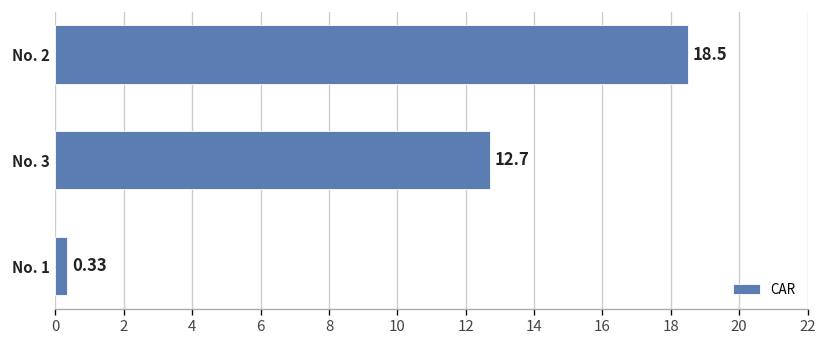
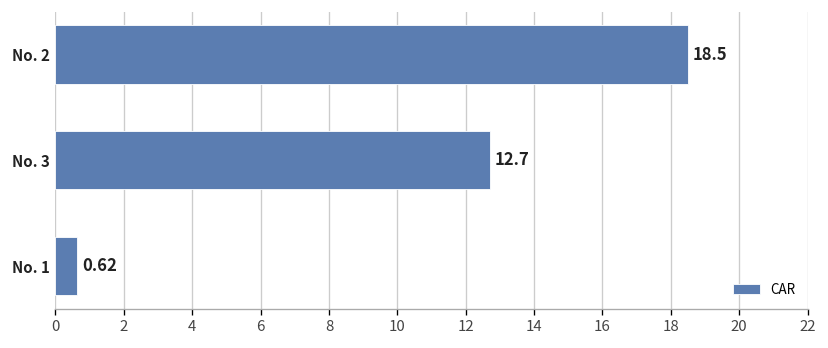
  {
    "No. 2": 18.5,
    "No. 3": 12.7,
-   "No. 1": 0.33
+   "No. 1": 0.62
  }
